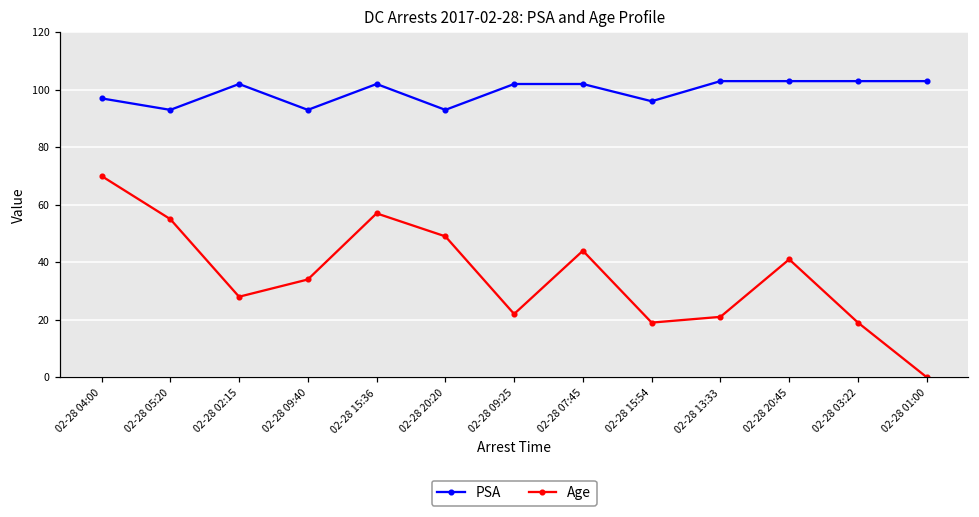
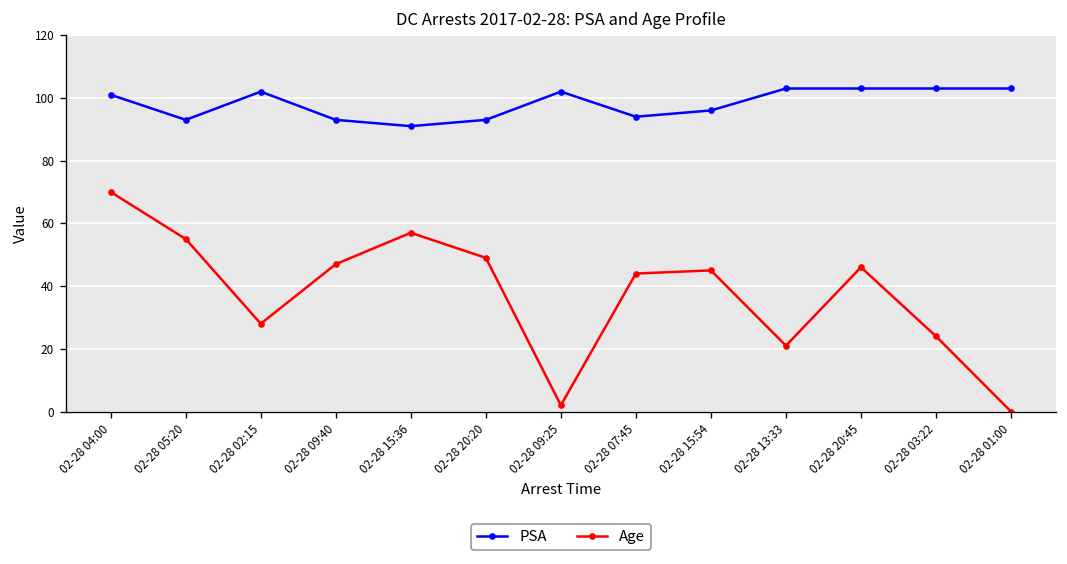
  {
    "PSA": {
-     "02-28 04:00": 97,
+     "02-28 04:00": 101,
      "02-28 05:20": 93,
      "02-28 02:15": 102,
      "02-28 09:40": 93,
-     "02-28 15:36": 102,
+     "02-28 15:36": 91,
      "02-28 20:20": 93,
      "02-28 09:25": 102,
-     "02-28 07:45": 102,
+     "02-28 07:45": 94,
      "02-28 15:54": 96,
      "02-28 13:33": 103,
      "02-28 20:45": 103,
      "02-28 03:22": 103,
      "02-28 01:00": 103
    },
    "Age": {
      "02-28 04:00": 70,
      "02-28 05:20": 55,
      "02-28 02:15": 28,
-     "02-28 09:40": 34,
+     "02-28 09:40": 47,
      "02-28 15:36": 57,
      "02-28 20:20": 49,
-     "02-28 09:25": 22,
+     "02-28 09:25": 2,
      "02-28 07:45": 44,
-     "02-28 15:54": 19,
+     "02-28 15:54": 45,
      "02-28 13:33": 21,
-     "02-28 20:45": 41,
-     "02-28 03:22": 19,
+     "02-28 20:45": 46,
+     "02-28 03:22": 24,
      "02-28 01:00": 0
    }
  }
